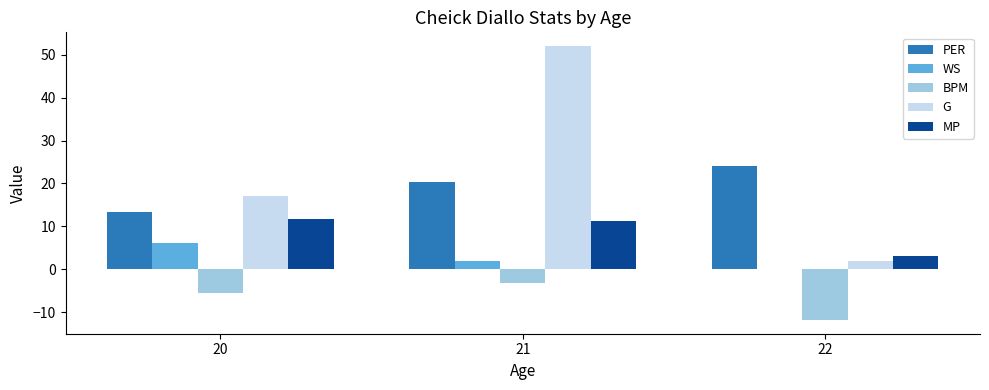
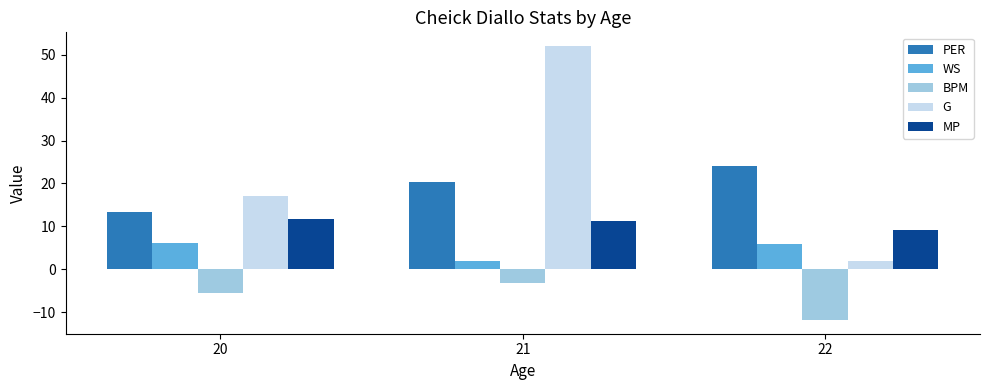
  {
    "PER": {
      "20": 13,
      "21": 20,
      "22": 24
    },
    "WS": {
      "20": 6,
      "21": 2,
-     "22": 0
+     "22": 6
    },
    "MP": {
      "20": 12,
      "21": 11,
-     "22": 3
+     "22": 9
    }
  }
